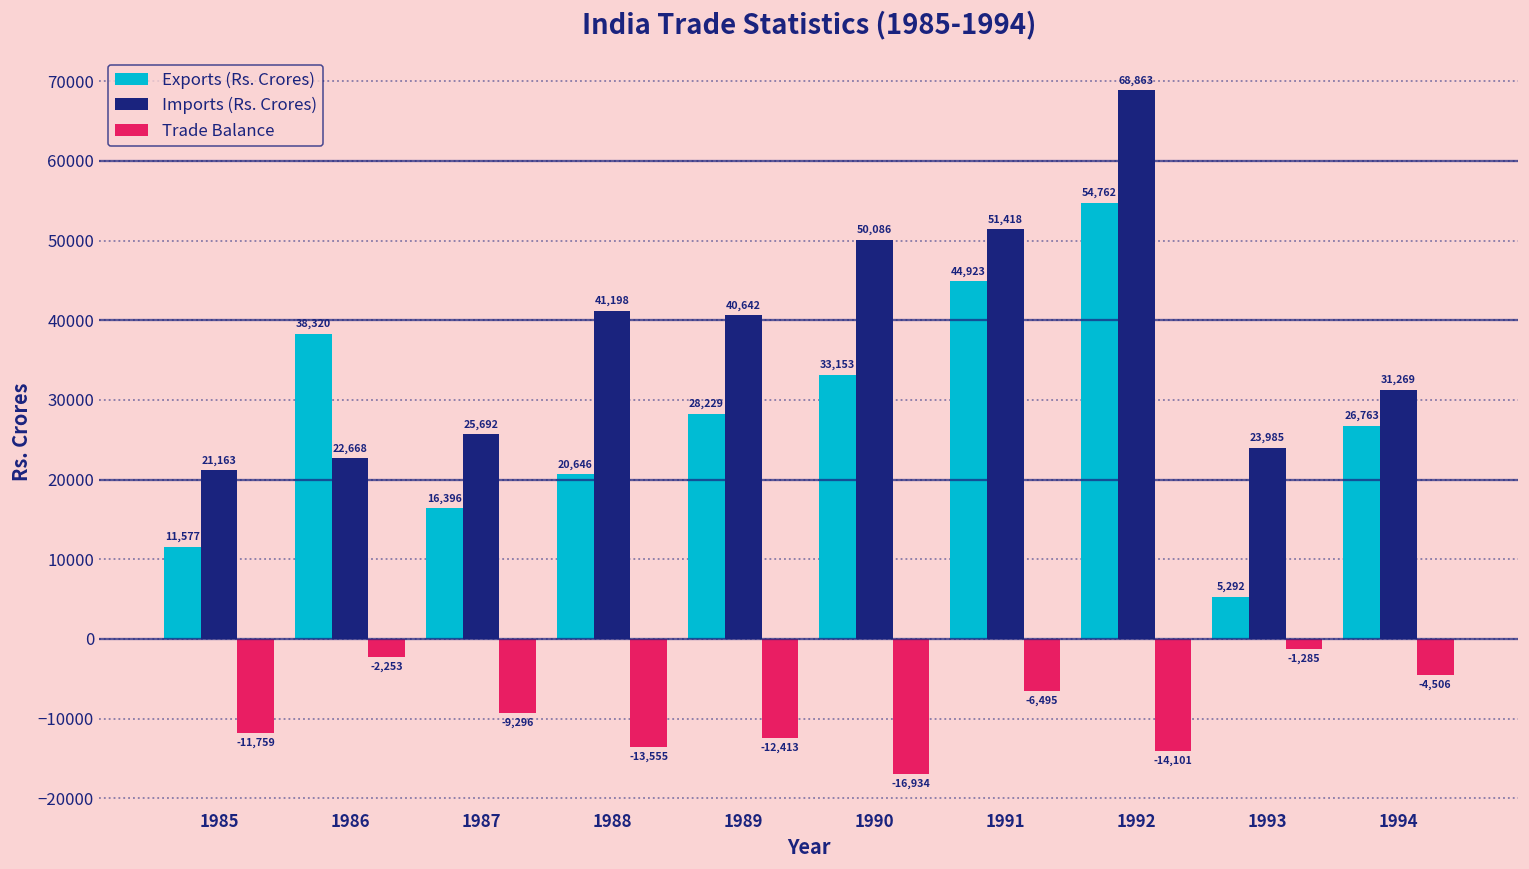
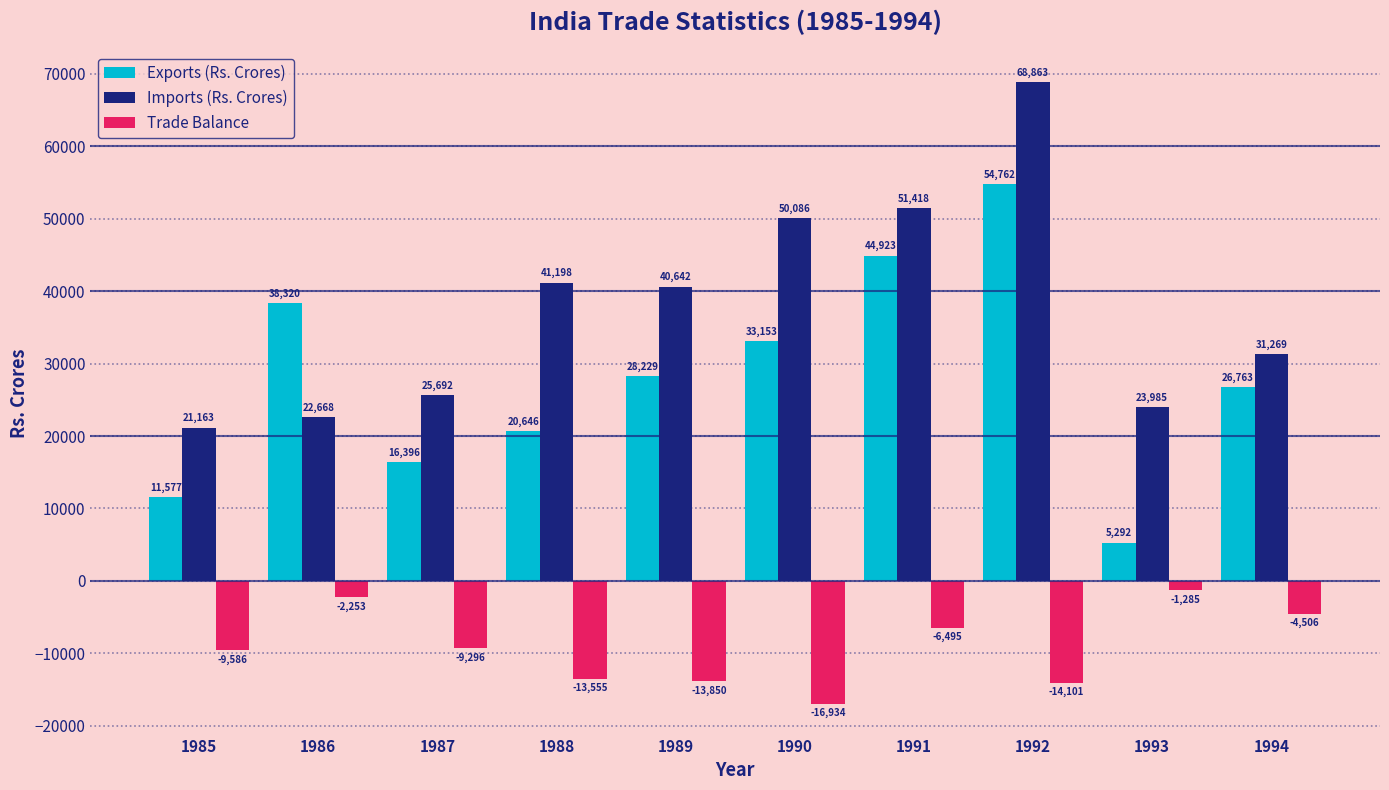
  {
    "Exports (Rs. Crores)": {
      "1986": "38,320",
      "1987": "16,396",
      "1989": "28,229",
      "1990": "33,153",
      "1991": "44,923",
      "1992": "54,762",
      "1993": "5,292",
      "1994": "26,763"
    },
    "Imports (Rs. Crores)": {
      "1987": "25,692",
      "1988": "41,198",
      "1989": "40,642",
      "1990": "50,086",
      "1991": "51,418",
      "1992": "68,863",
      "1993": "23,985",
      "1994": "31,269"
    },
    "Trade Balance": {
-     "1985": "-11,759",
+     "1985": "-9,586",
      "1986": "-2,253",
      "1987": "-9,296",
-     "1989": "-12,413",
+     "1989": "-13,850",
      "1990": "-16,934",
      "1991": "-6,495",
      "1992": "-14,101",
      "1993": "-1,285",
      "1994": "-4,506"
    }
  }
